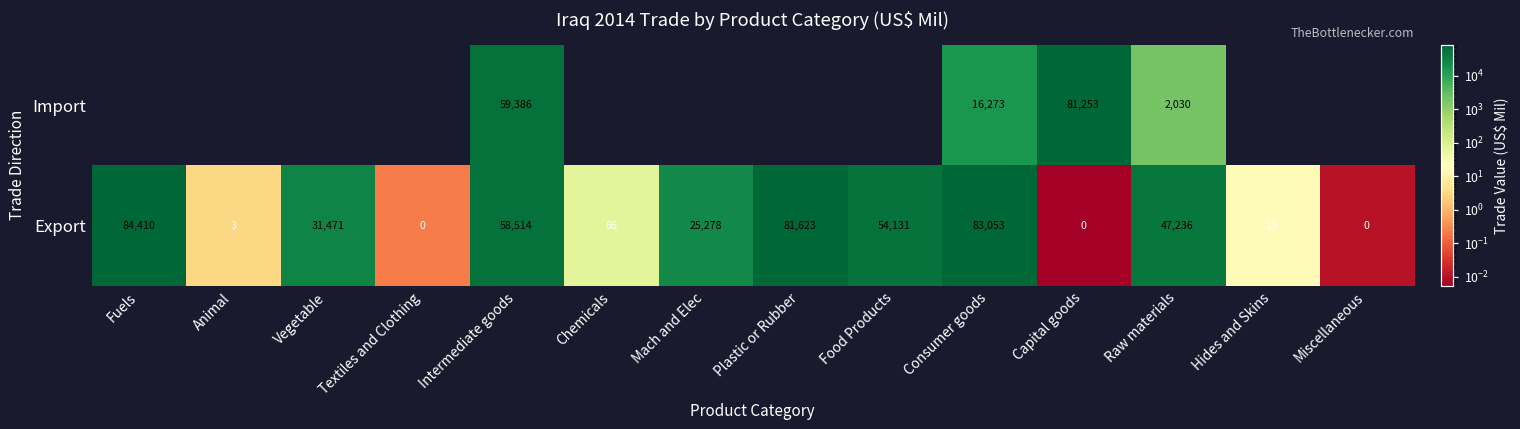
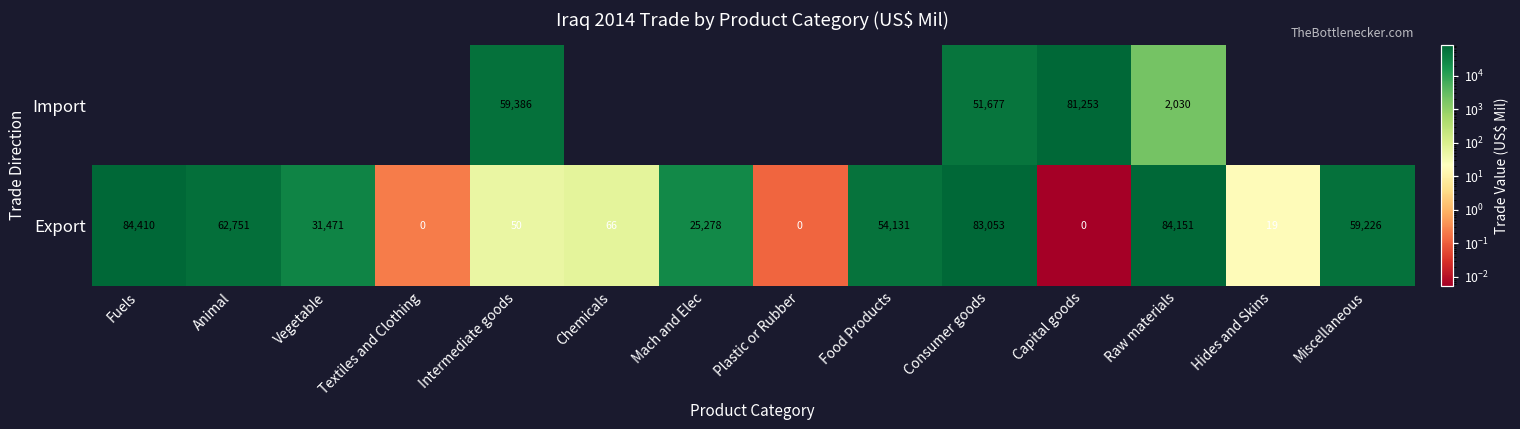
  {
    "Import": {
      "Intermediate goods": "59,386",
-     "Consumer goods": "16,273",
+     "Consumer goods": "51,677",
      "Capital goods": "81,253",
      "Raw materials": "2,030"
    },
    "Export": {
      "Fuels": "84,410",
-     "Animal": "3",
+     "Animal": "62,751",
      "Vegetable": "31,471",
      "Textiles and Clothing": "0",
-     "Intermediate goods": "58,514",
+     "Intermediate goods": "50",
      "Chemicals": "66",
      "Mach and Elec": "25,278",
-     "Plastic or Rubber": "81,623",
+     "Plastic or Rubber": "0",
      "Food Products": "54,131",
      "Consumer goods": "83,053",
      "Capital goods": "0",
-     "Raw materials": "47,236",
+     "Raw materials": "84,151",
      "Hides and Skins": "19",
-     "Miscellaneous": "0"
+     "Miscellaneous": "59,226"
    }
  }
